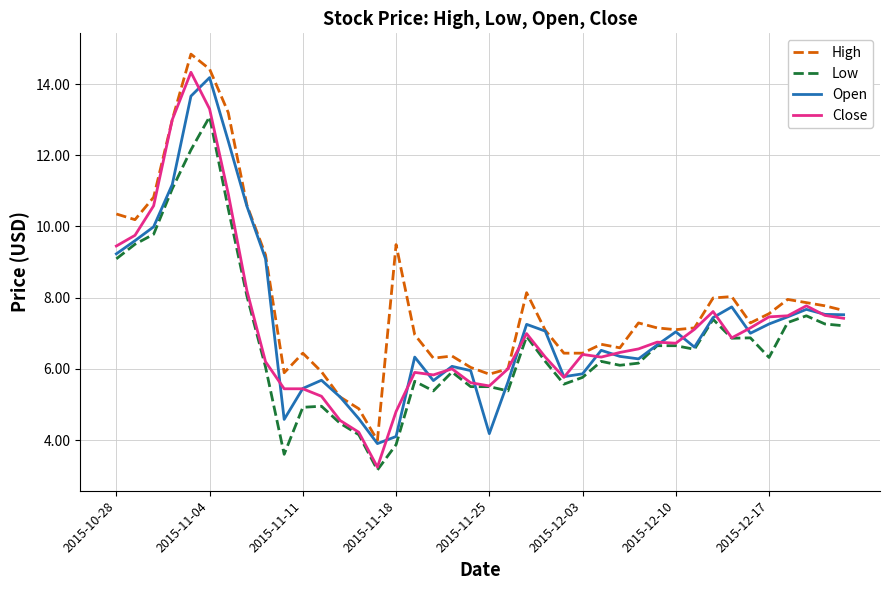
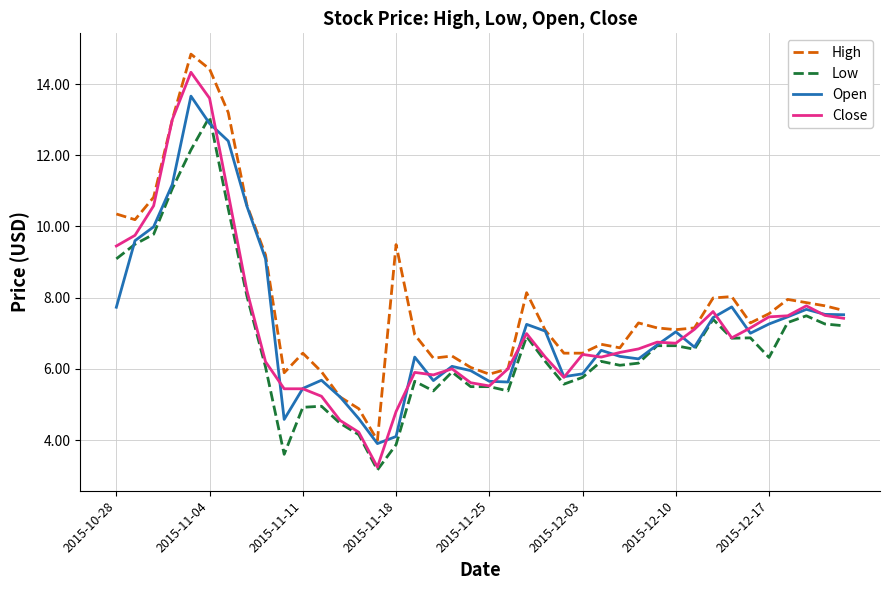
  {
    "High": {
      "2015-10-28": 10.4,
      "2015-11-04": 14.4,
      "2015-11-11": 6.4,
      "2015-11-18": 9.5,
      "2015-11-25": 5.9,
      "2015-12-17": 7.6
    },
    "Low": {
      "2015-10-28": 9.1,
      "2015-11-04": 13.1,
      "2015-11-11": 4.9,
      "2015-11-18": 3.9,
      "2015-12-03": 5.8,
      "2015-12-17": 6.3
    },
    "Open": {
-     "2015-10-28": 9.2,
-     "2015-11-04": 14.2,
+     "2015-10-28": 7.7,
+     "2015-11-04": 12.9,
      "2015-11-18": 4.1,
-     "2015-11-25": 4.2,
+     "2015-11-25": 5.7,
      "2015-12-03": 5.9,
      "2015-12-17": 7.3
    },
    "Close": {
      "2015-10-28": 9.5,
-     "2015-11-04": 13.3,
+     "2015-11-04": 13.6,
      "2015-11-18": 4.8,
      "2015-12-17": 7.5
    }
  }
